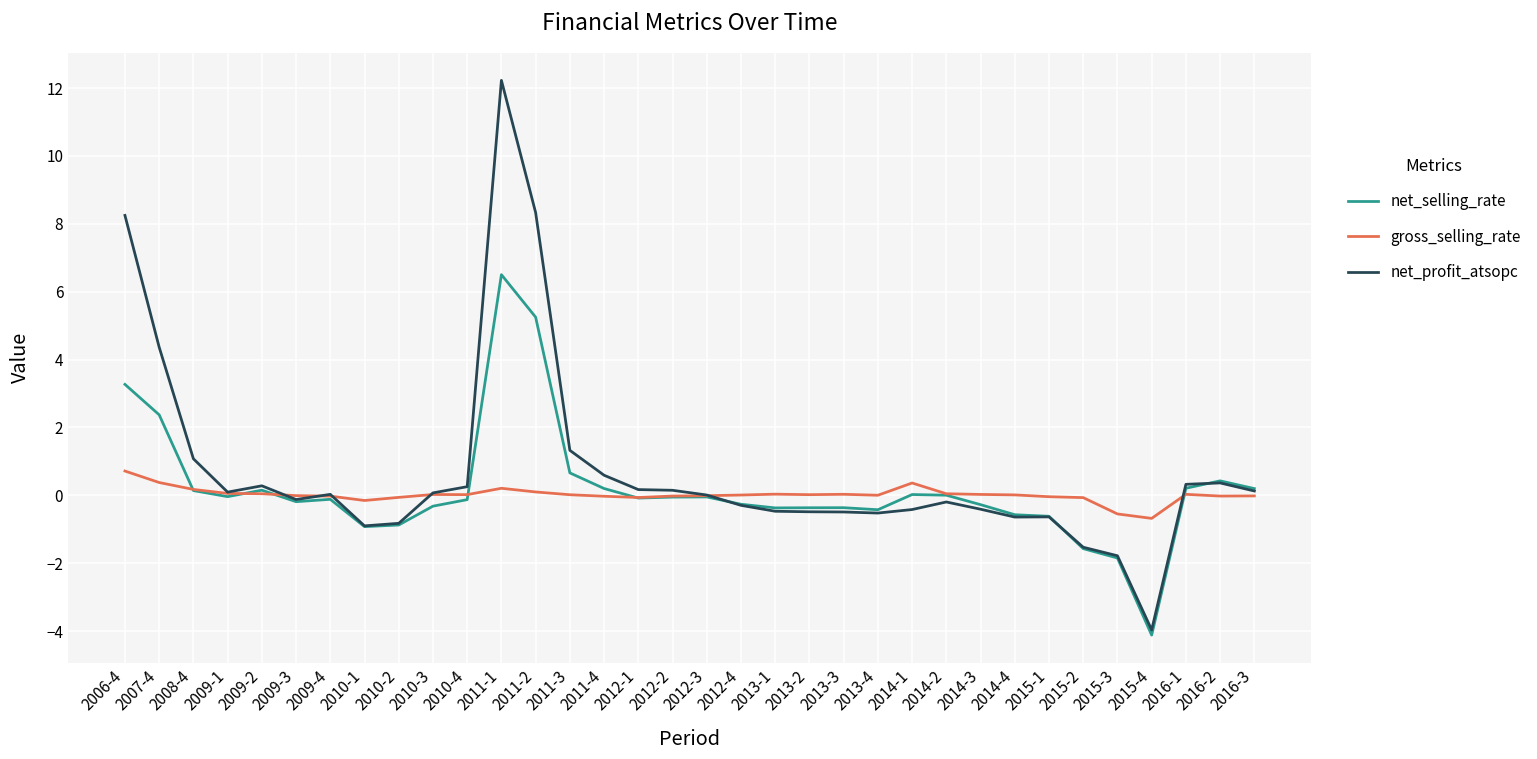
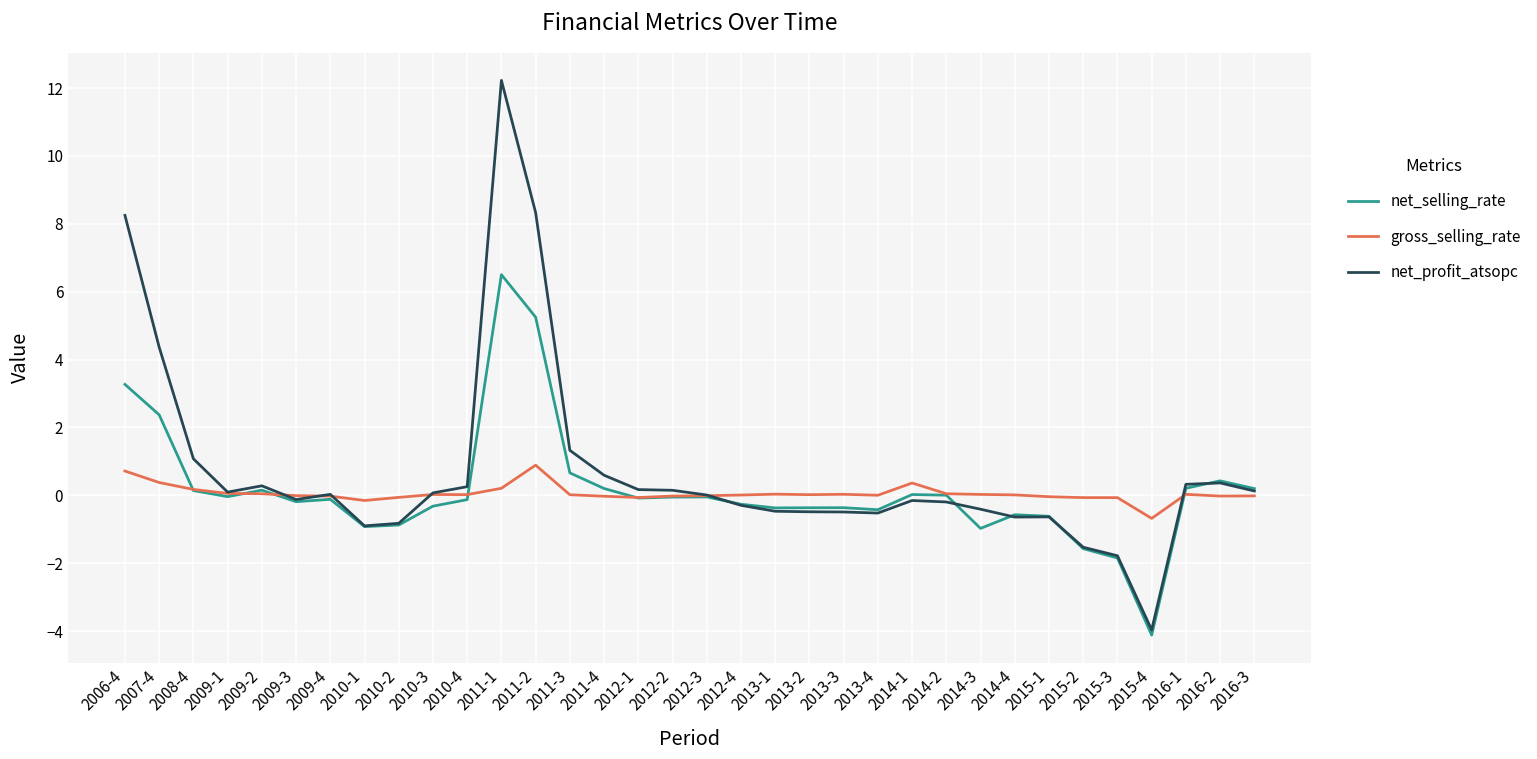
  {
    "net_selling_rate": {
      "2006-4": 3.3,
      "2007-4": 2.4,
      "2009-1": 0.0,
      "2009-2": 0.2,
      "2009-4": -0.1,
      "2010-3": -0.3,
      "2010-4": -0.1,
      "2011-1": 6.5,
      "2011-2": 5.2,
      "2011-3": 0.7,
      "2011-4": 0.2,
      "2013-1": -0.4,
      "2013-2": -0.4,
      "2013-3": -0.4,
      "2013-4": -0.4,
      "2014-1": 0.0,
-     "2014-3": -0.3,
+     "2014-3": -1.0,
      "2015-4": -4.1,
      "2016-1": 0.2
    },
    "gross_selling_rate": {
      "2006-4": 0.7,
      "2007-4": 0.4,
      "2009-2": 0.0,
      "2009-3": 0.0,
      "2010-1": -0.2,
      "2010-2": -0.1,
      "2010-4": 0.0,
      "2011-1": 0.2,
-     "2011-2": 0.1,
+     "2011-2": 0.9,
      "2011-3": 0.0,
      "2011-4": 0.0,
      "2012-4": 0.0,
      "2013-1": 0.0,
      "2013-2": 0.0,
      "2013-3": 0.0,
      "2013-4": 0.0,
      "2014-1": 0.4,
      "2014-3": 0.0,
      "2014-4": 0.0,
      "2015-1": 0.0,
      "2015-2": -0.1,
-     "2015-3": -0.5,
+     "2015-3": -0.1,
      "2015-4": -0.7,
      "2016-1": 0.0,
      "2016-2": 0.0,
      "2016-3": 0.0
    },
    "net_profit_atsopc": {
      "2006-4": 8.2,
      "2007-4": 4.4,
      "2008-4": 1.1,
      "2009-2": 0.3,
      "2010-4": 0.3,
      "2011-1": 12.2,
      "2011-2": 8.3,
      "2011-3": 1.3,
      "2011-4": 0.6,
      "2012-1": 0.2,
      "2012-2": 0.1,
      "2013-1": -0.5,
      "2013-2": -0.5,
      "2013-3": -0.5,
      "2013-4": -0.5,
-     "2014-1": -0.4,
+     "2014-1": -0.2,
      "2014-2": -0.2,
      "2014-3": -0.4,
      "2015-4": -4.0,
      "2016-1": 0.3
    }
  }
